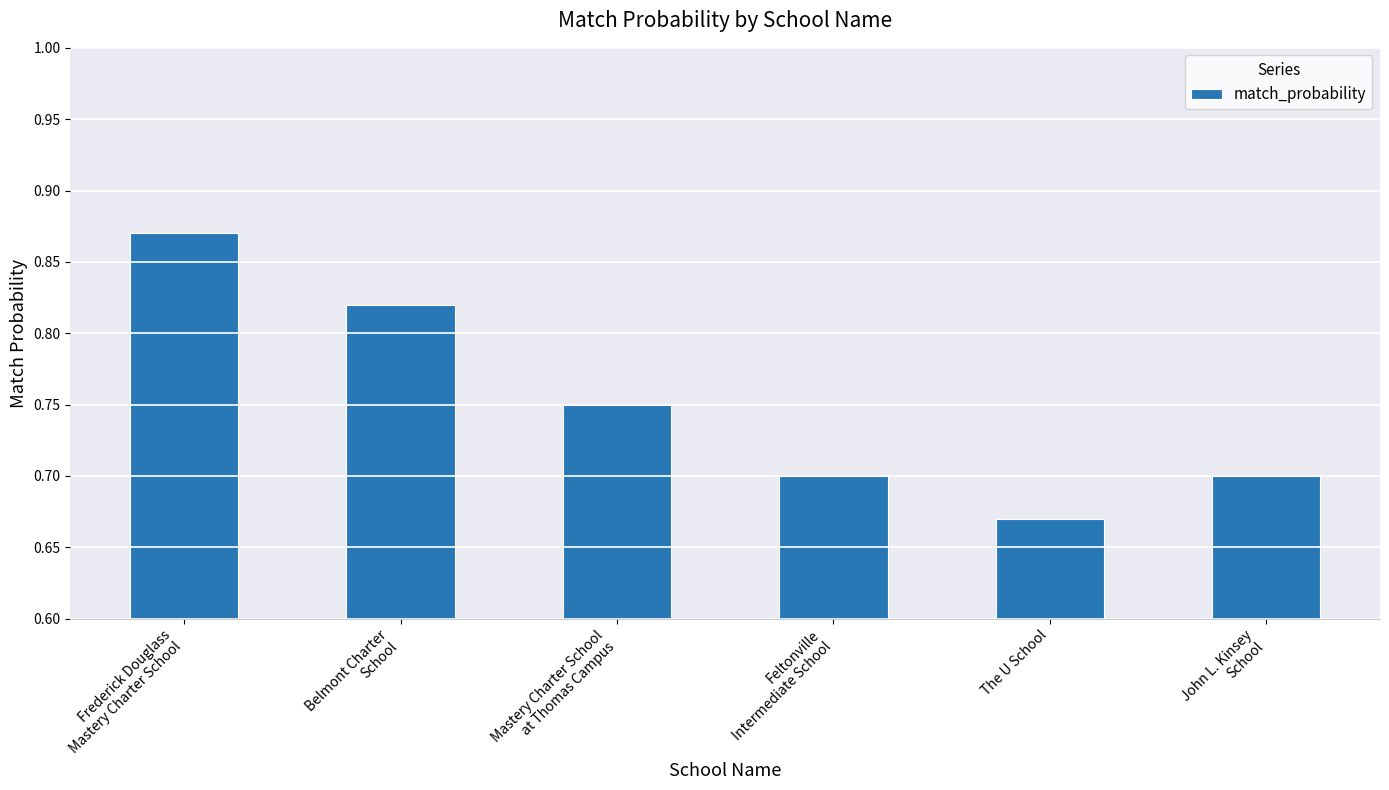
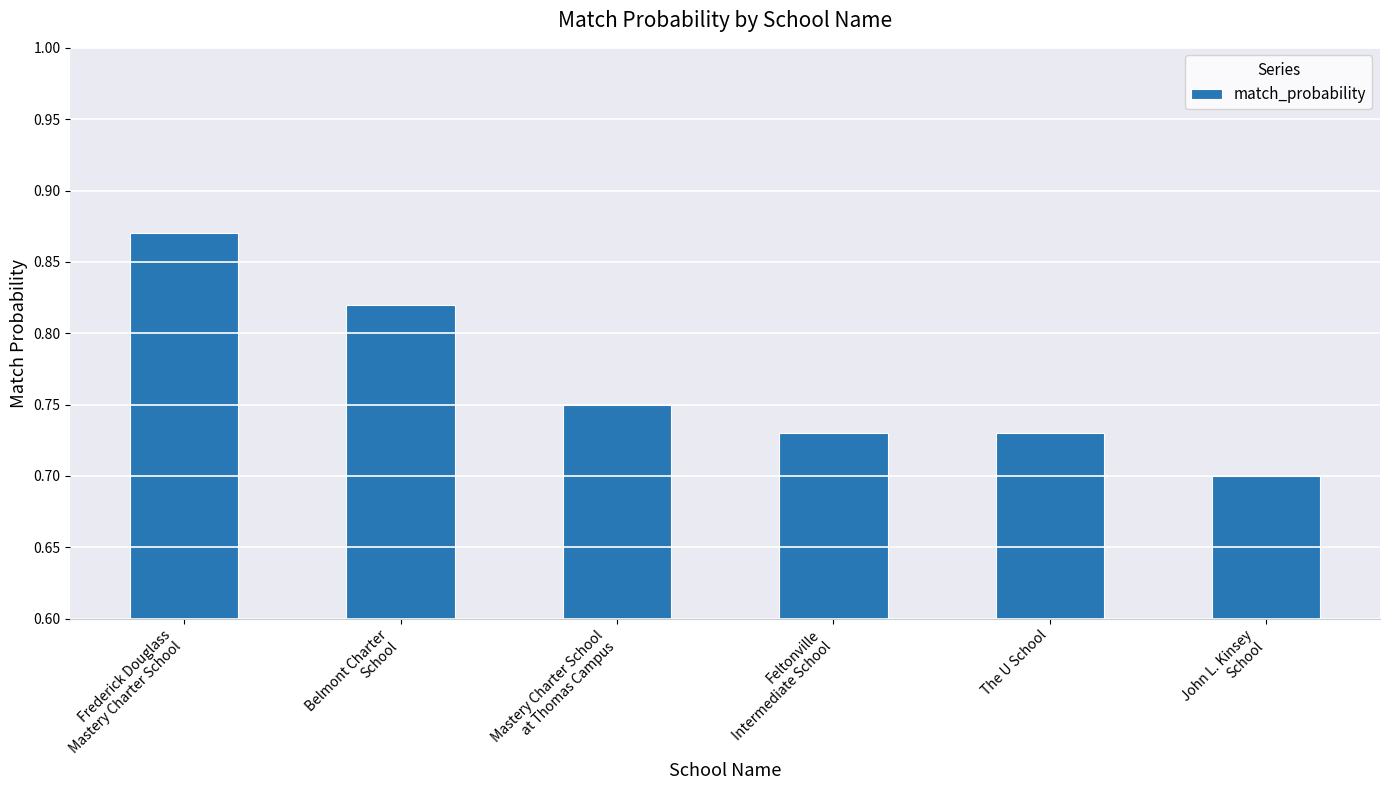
  {
    "Frederick Douglass Mastery Charter School": 0.87,
    "Belmont Charter School": 0.82,
    "Mastery Charter School at Thomas Campus": 0.75,
-   "Feltonville Intermediate School": 0.70,
-   "The U School": 0.67,
+   "Feltonville Intermediate School": 0.73,
+   "The U School": 0.73,
    "John L. Kinsey School": 0.70
  }
